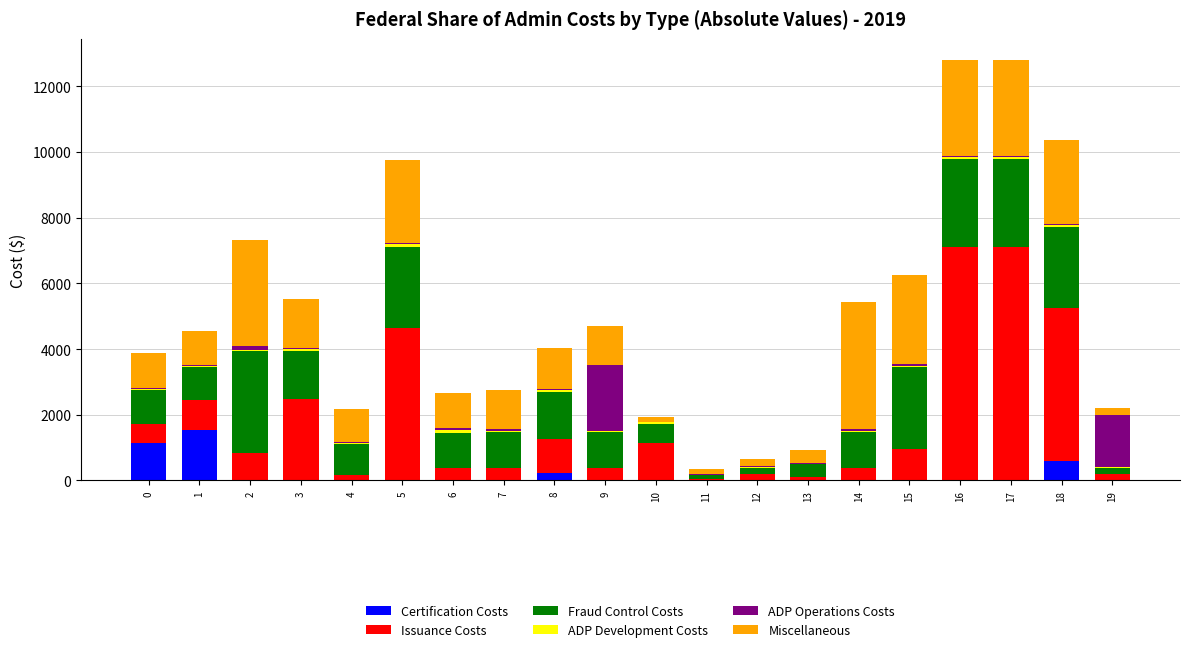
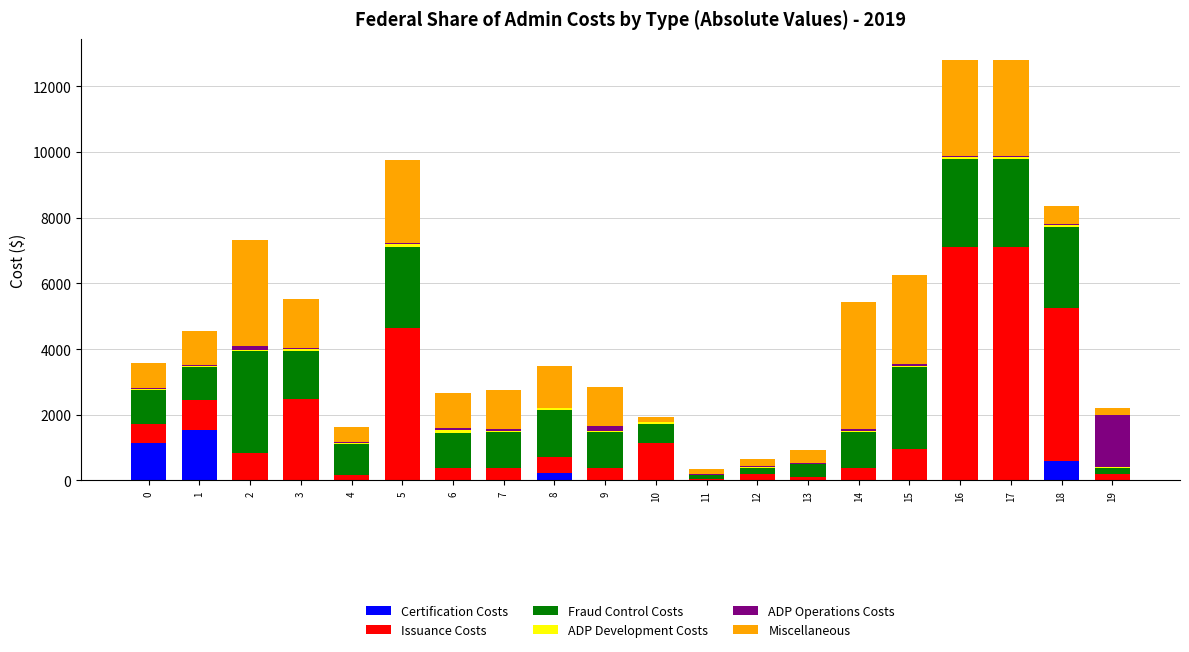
  {
    "Certification Costs": {
      "0": 1100,
      "1": 1500,
      "2": 0,
      "3": 0,
      "4": 0,
      "5": 0,
      "6": 0,
      "7": 0,
      "8": 200,
      "9": 0,
      "10": 0,
      "11": 0,
      "12": 0,
      "13": 0,
      "14": 0,
      "15": 0,
      "16": 0,
      "17": 0,
      "18": 600,
      "19": 0
    },
    "Issuance Costs": {
      "0": 600,
      "1": 900,
      "2": 800,
      "3": 2500,
      "4": 200,
      "5": 4600,
      "6": 400,
      "7": 400,
-     "8": 1000,
+     "8": 500,
      "9": 400,
      "10": 1100,
      "12": 200,
      "13": 100,
      "14": 400,
      "15": 1000,
      "16": 7100,
      "17": 7100,
      "18": 4600,
      "19": 200
    },
    "Fraud Control Costs": {
      "0": 1000,
      "1": 1000,
      "2": 3100,
      "3": 1500,
      "4": 900,
      "5": 2500,
      "6": 1000,
      "7": 1100,
      "8": 1400,
      "9": 1100,
      "10": 600,
      "11": 100,
      "12": 200,
      "13": 400,
      "14": 1100,
      "15": 2500,
      "16": 2700,
      "17": 2700,
      "18": 2500,
      "19": 200
    },
    "ADP Development Costs": {
      "6": 100
    },
    "ADP Operations Costs": {
      "2": 100,
-     "9": 2000,
+     "9": 100,
      "19": 1600
    },
    "Miscellaneous": {
-     "0": 1100,
+     "0": 800,
      "1": 1000,
      "2": 3200,
      "3": 1500,
-     "4": 1000,
+     "4": 500,
      "5": 2500,
      "6": 1100,
      "7": 1200,
      "8": 1300,
      "9": 1200,
      "10": 200,
      "11": 200,
      "12": 200,
      "13": 400,
      "14": 3900,
      "15": 2700,
      "16": 2900,
      "17": 2900,
-     "18": 2500,
+     "18": 600,
      "19": 200
    }
  }
